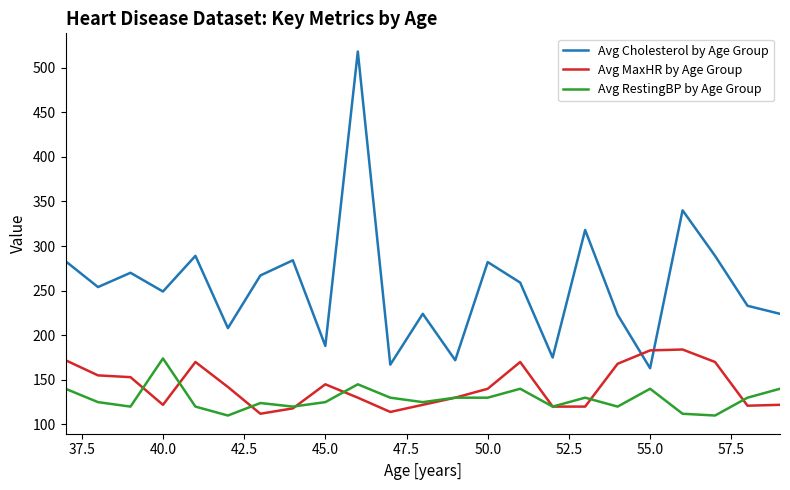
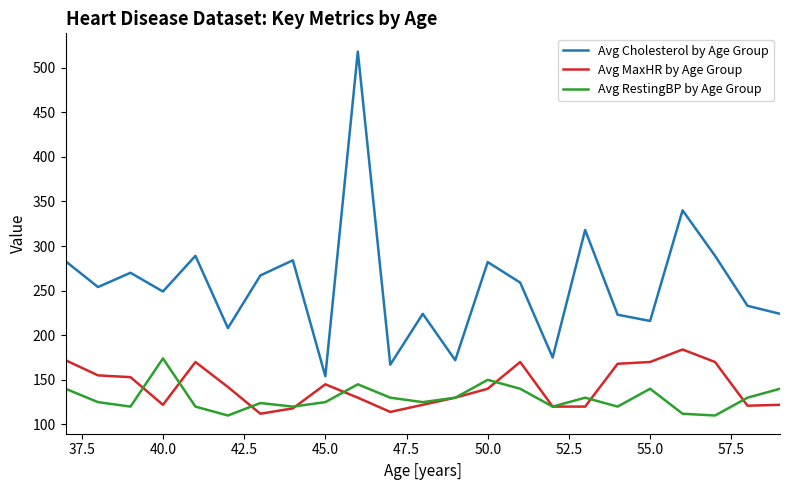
  {
    "Avg Cholesterol by Age Group": {
      "40.0": 250,
-     "45.0": 190,
+     "45.0": 150,
      "50.0": 280,
-     "55.0": 160
+     "55.0": 220
    },
    "Avg MaxHR by Age Group": {
      "40.0": 120,
      "45.0": 150,
      "50.0": 140,
-     "55.0": 180
+     "55.0": 170
    },
    "Avg RestingBP by Age Group": {
      "40.0": 170,
      "45.0": 130,
-     "50.0": 130,
+     "50.0": 150,
      "55.0": 140
    }
  }
